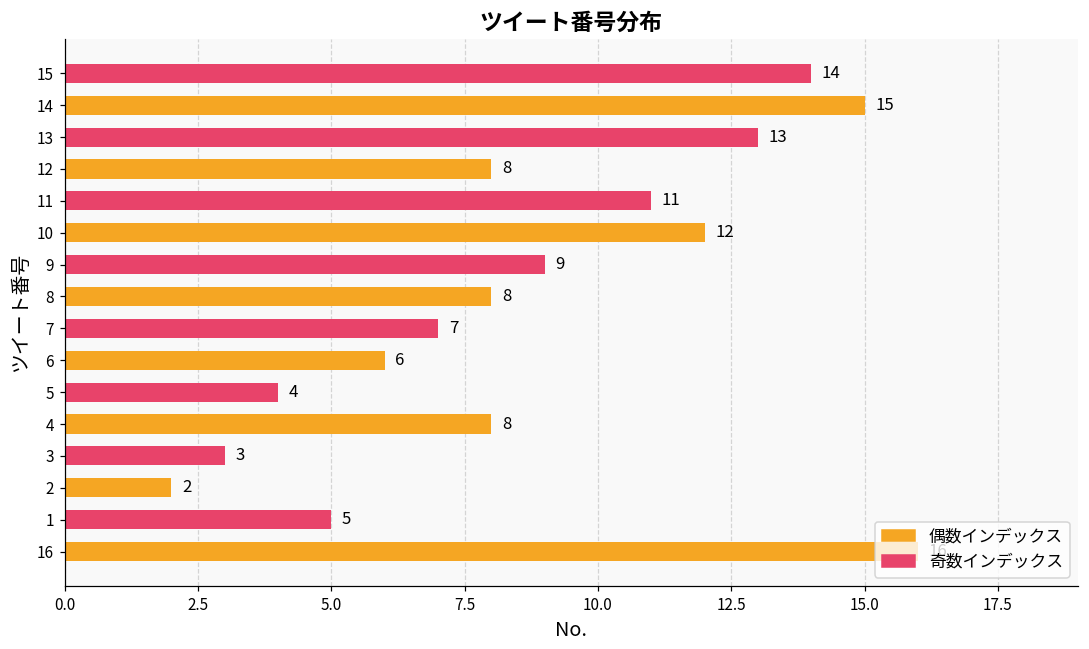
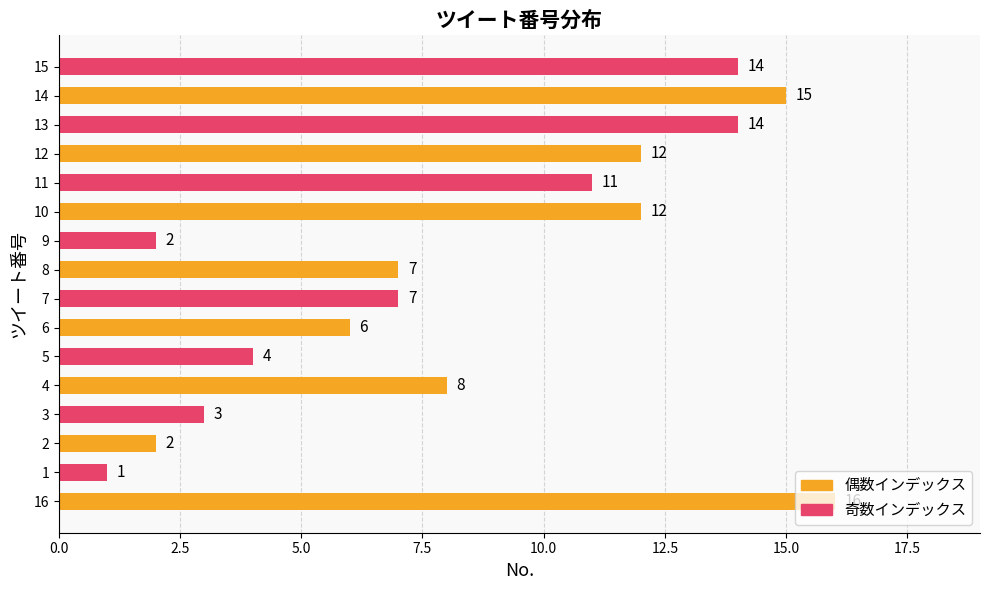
  {
    "15": 14,
    "14": 15,
-   "13": 13,
-   "12": 8,
+   "13": 14,
+   "12": 12,
    "11": 11,
    "10": 12,
-   "9": 9,
-   "8": 8,
+   "9": 2,
+   "8": 7,
    "7": 7,
    "6": 6,
    "5": 4,
    "4": 8,
    "3": 3,
    "2": 2,
-   "1": 5
+   "1": 1
  }
